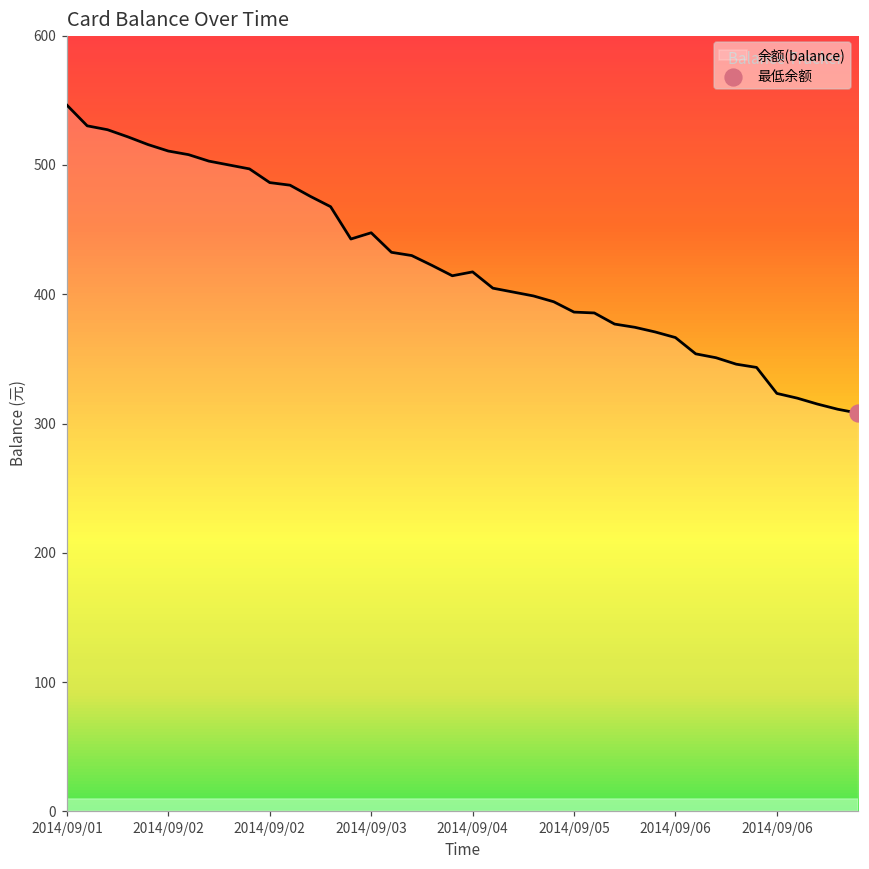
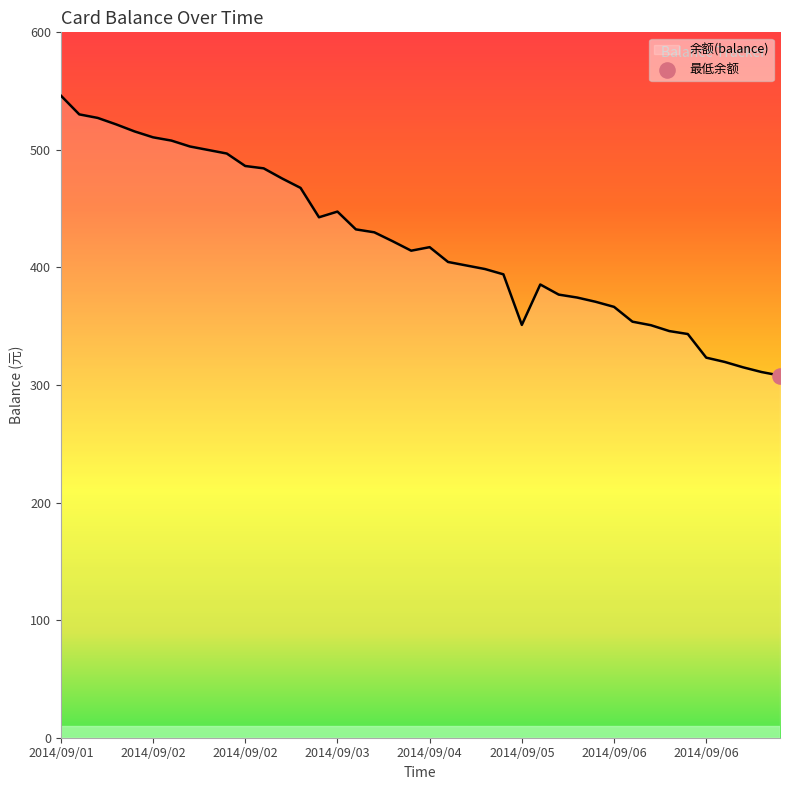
  {
    "余额(balance)": {
      "2014/09/01": 546,
      "2014/09/03": 448,
      "2014/09/04": 417,
-     "2014/09/05": 386
+     "2014/09/05": 351
    }
  }
